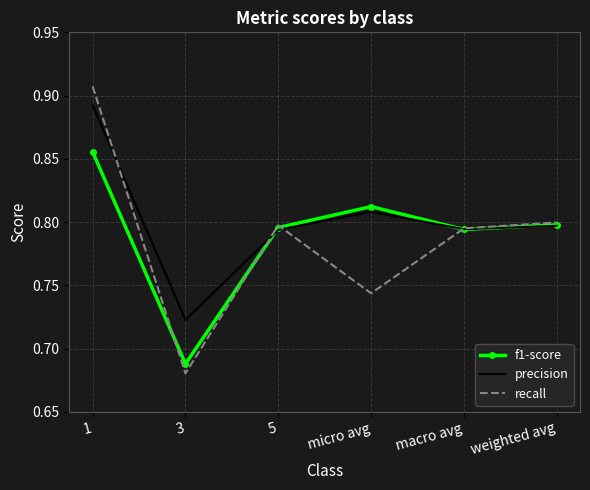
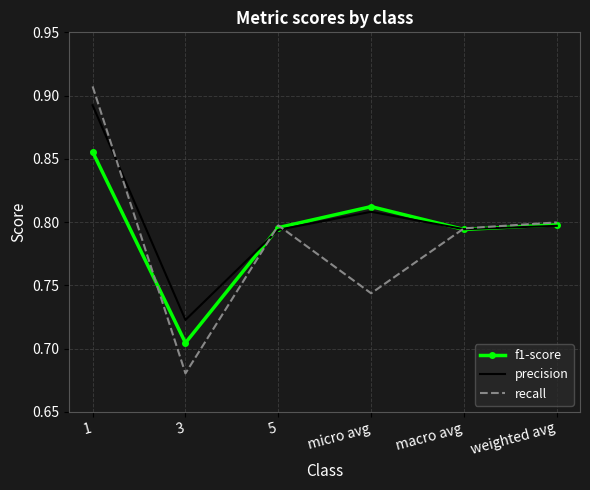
  {
    "f1-score": {
      "1": 0.855,
-     "3": 0.688,
+     "3": 0.704,
      "micro avg": 0.812
    },
    "precision": {
      "1": 0.892,
      "3": 0.723,
      "micro avg": 0.808
    },
    "recall": {
      "1": 0.907,
      "3": 0.680,
      "micro avg": 0.744
    }
  }
